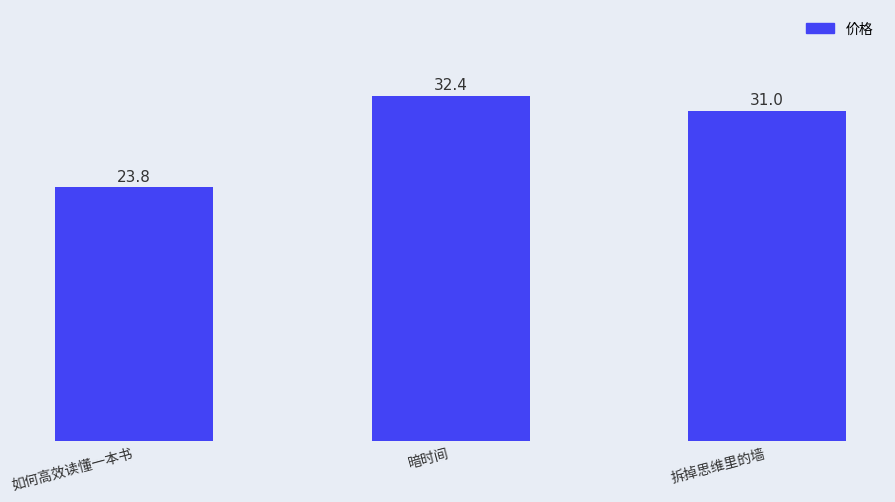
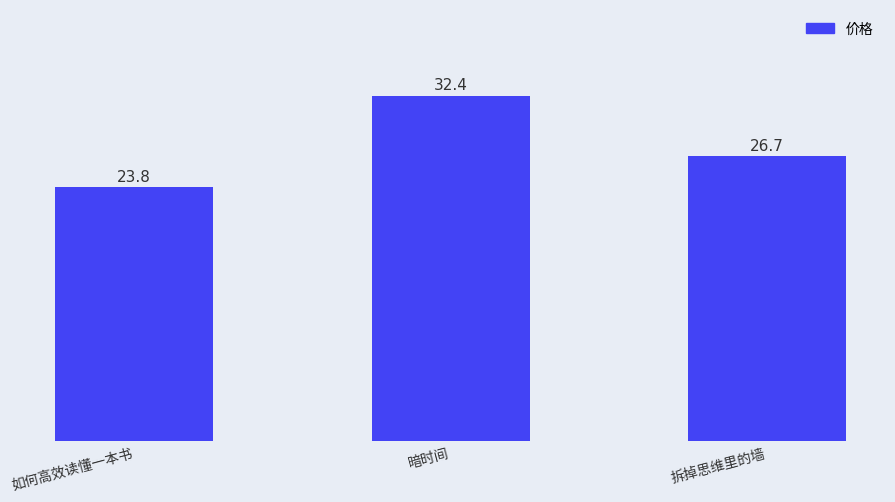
  {
    "如何高效读懂一本书": 23.8,
    "暗时间": 32.4,
-   "拆掉思维里的墙": 31.0
+   "拆掉思维里的墙": 26.7
  }
